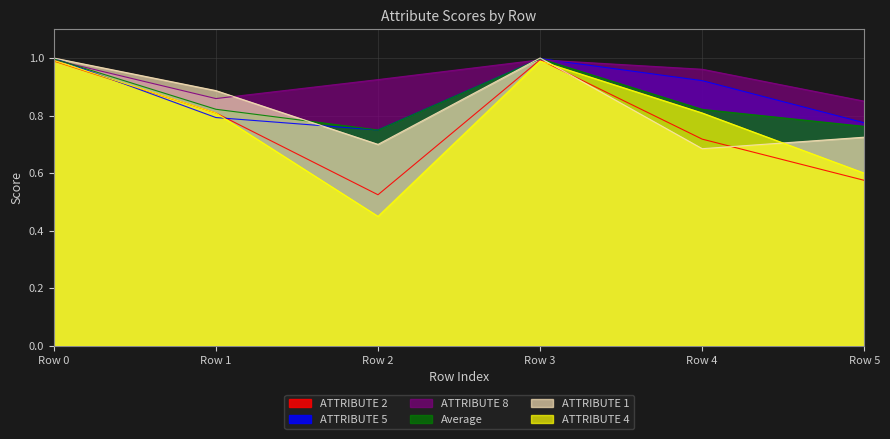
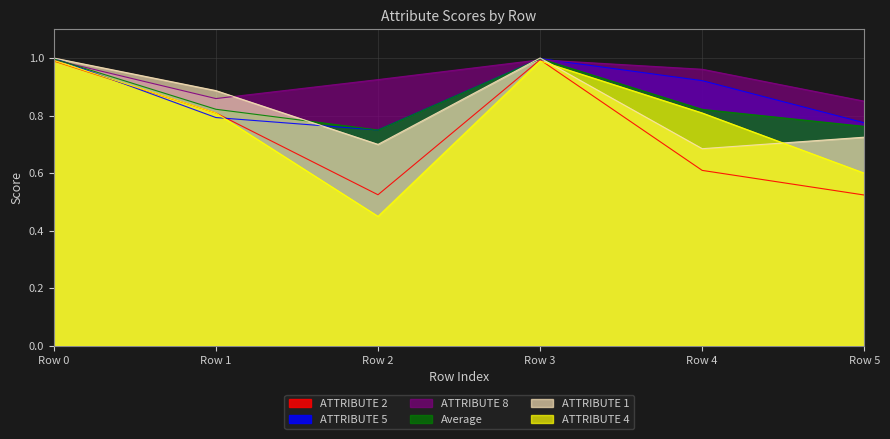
  {
    "ATTRIBUTE 2": {
      "Row 2": 0.53,
-     "Row 4": 0.72,
-     "Row 5": 0.58
+     "Row 4": 0.61,
+     "Row 5": 0.52
    },
    "ATTRIBUTE 5": {
      "Row 1": 0.79,
      "Row 4": 0.92,
      "Row 5": 0.77
    },
    "ATTRIBUTE 8": {
      "Row 1": 0.86,
      "Row 2": 0.93,
      "Row 4": 0.96,
      "Row 5": 0.85
    },
    "Average": {
      "Row 1": 0.82,
      "Row 4": 0.82,
      "Row 5": 0.76
    },
    "ATTRIBUTE 1": {
      "Row 1": 0.89,
      "Row 2": 0.70,
      "Row 4": 0.68,
      "Row 5": 0.73
    },
    "ATTRIBUTE 4": {
      "Row 2": 0.45,
      "Row 4": 0.81,
      "Row 5": 0.60
    }
  }
